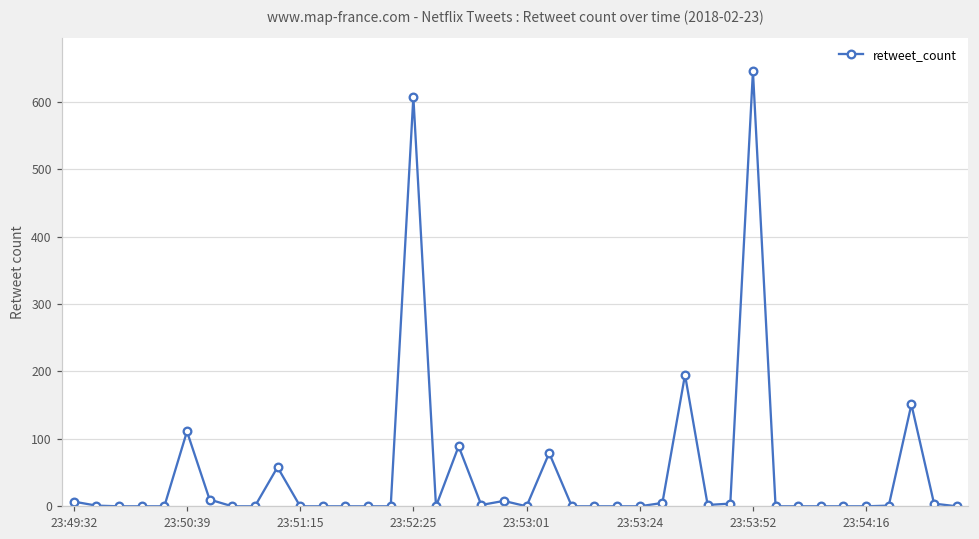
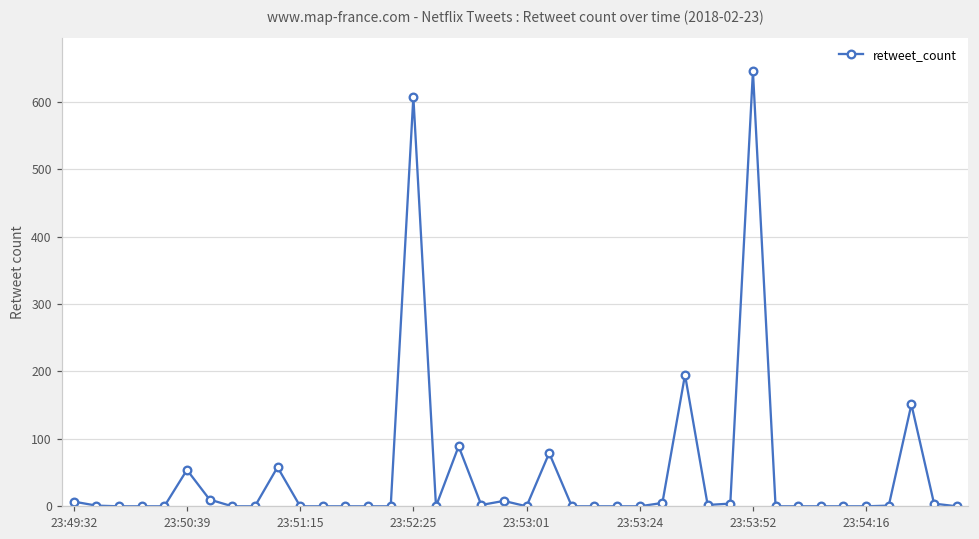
  {
    "23:49:32": 10,
-   "23:50:39": 110,
+   "23:50:39": 50,
    "23:51:15": 0,
    "23:52:25": 610,
    "23:53:01": 0,
    "23:53:24": 0,
    "23:53:52": 650,
    "23:54:16": 0
  }
